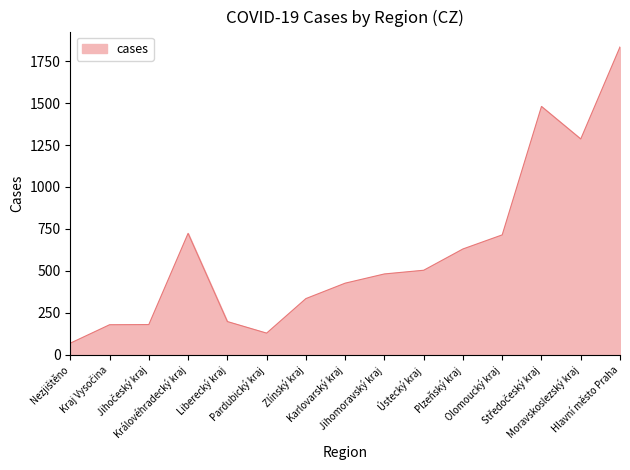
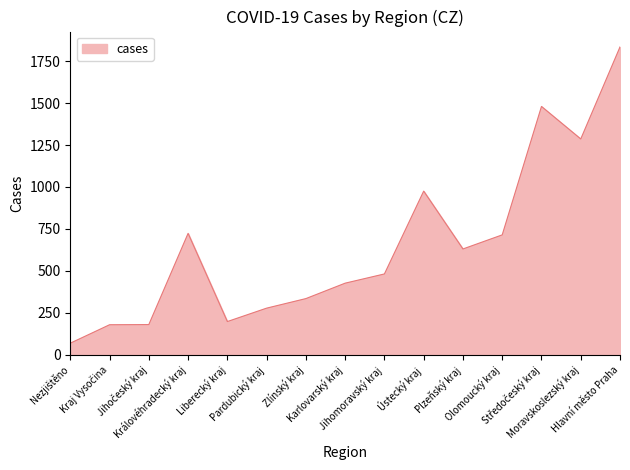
  {
    "Nezjištěno": 70,
    "Kraj Vysočina": 180,
    "Jihočeský kraj": 180,
    "Královéhradecký kraj": 720,
    "Liberecký kraj": 200,
-   "Pardubický kraj": 130,
+   "Pardubický kraj": 280,
    "Zlínský kraj": 330,
    "Karlovarský kraj": 430,
    "Jihomoravský kraj": 480,
-   "Ústecký kraj": 500,
+   "Ústecký kraj": 980,
    "Plzeňský kraj": 630,
    "Olomoucký kraj": 710,
    "Středočeský kraj": 1480,
    "Moravskoslezský kraj": 1290,
    "Hlavní město Praha": 1840
  }
